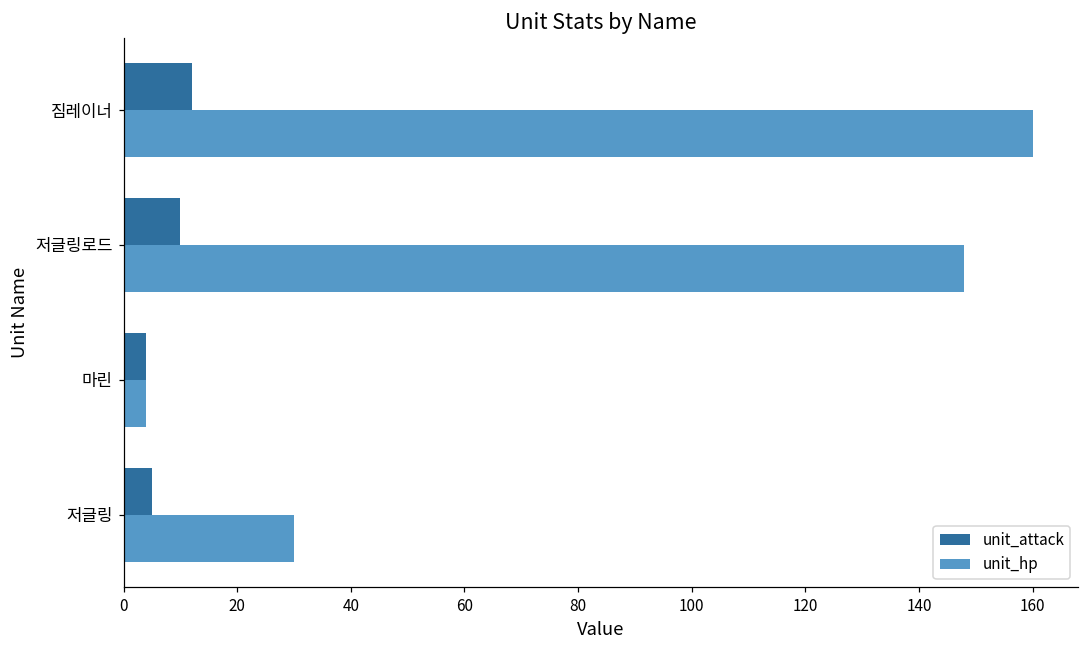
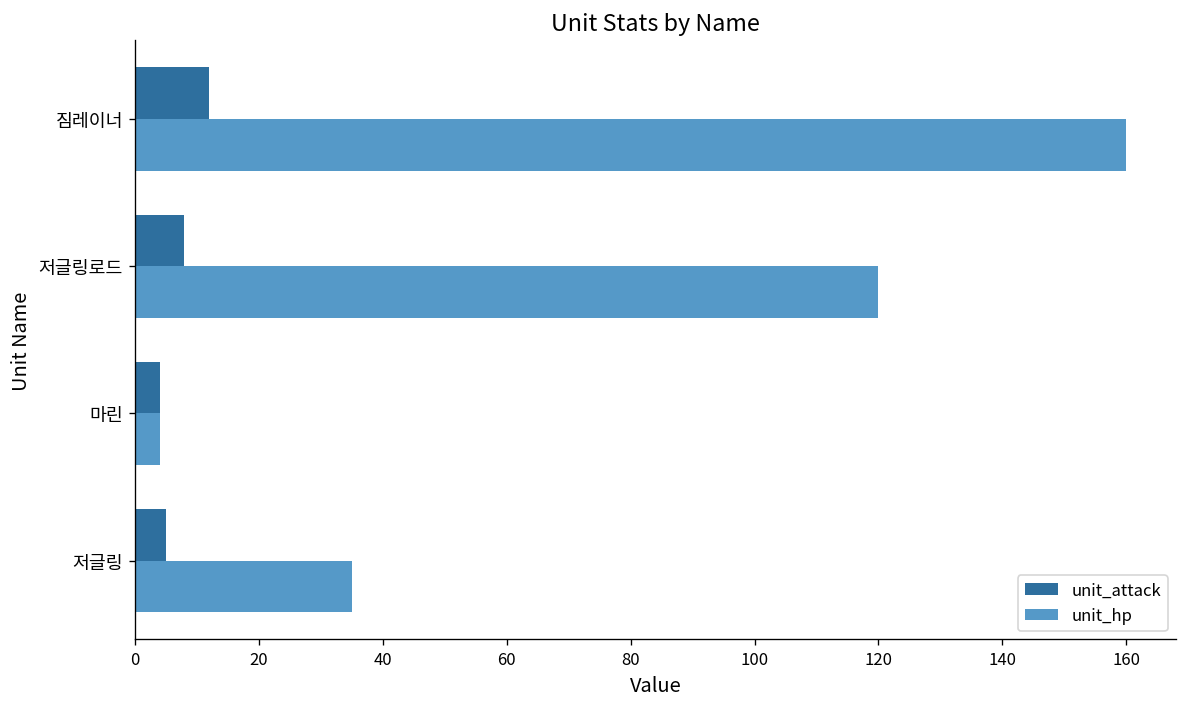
  {
    "unit_attack": {
      "짐레이너": 12,
-     "저글링로드": 10,
+     "저글링로드": 8,
      "마린": 4,
      "저글링": 5
    },
    "unit_hp": {
      "짐레이너": 160,
-     "저글링로드": 148,
+     "저글링로드": 120,
      "마린": 4,
-     "저글링": 30
+     "저글링": 35
    }
  }
